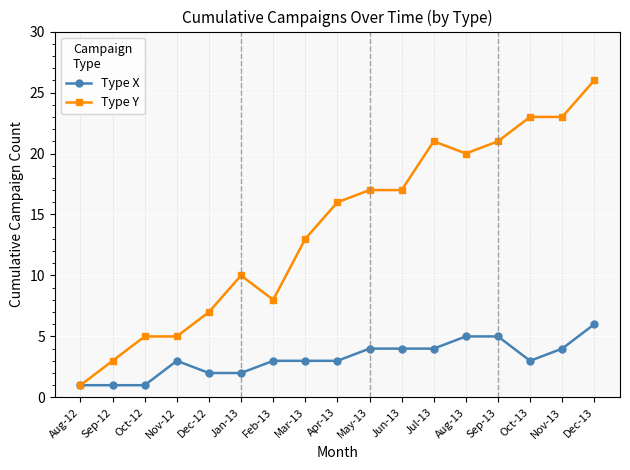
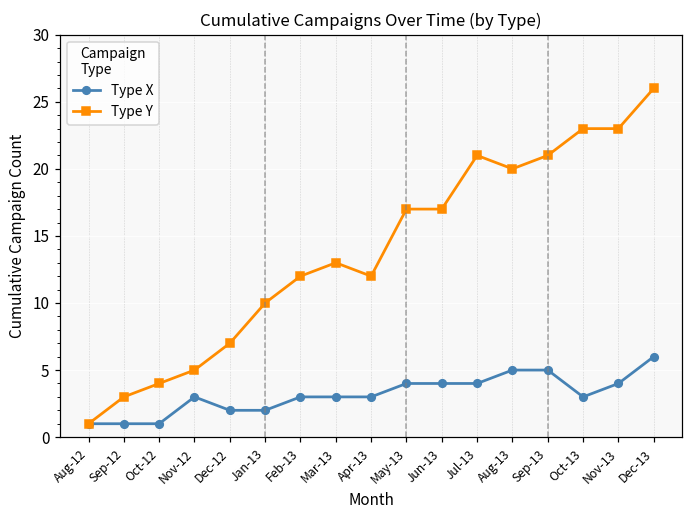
  {
    "Type X": {
      "Sep-12": 1,
      "Oct-12": 1,
      "Nov-12": 3,
      "Dec-12": 2,
      "Jan-13": 2,
      "Feb-13": 3,
      "Mar-13": 3,
      "Apr-13": 3,
      "May-13": 4,
      "Jun-13": 4,
      "Jul-13": 4,
      "Aug-13": 5,
      "Sep-13": 5,
      "Oct-13": 3,
      "Nov-13": 4,
      "Dec-13": 6
    },
    "Type Y": {
      "Sep-12": 3,
-     "Oct-12": 5,
+     "Oct-12": 4,
      "Nov-12": 5,
      "Dec-12": 7,
      "Jan-13": 10,
-     "Feb-13": 8,
+     "Feb-13": 12,
      "Mar-13": 13,
-     "Apr-13": 16,
+     "Apr-13": 12,
      "May-13": 17,
      "Jun-13": 17,
      "Jul-13": 21,
      "Aug-13": 20,
      "Sep-13": 21,
      "Oct-13": 23,
      "Nov-13": 23,
      "Dec-13": 26
    }
  }
